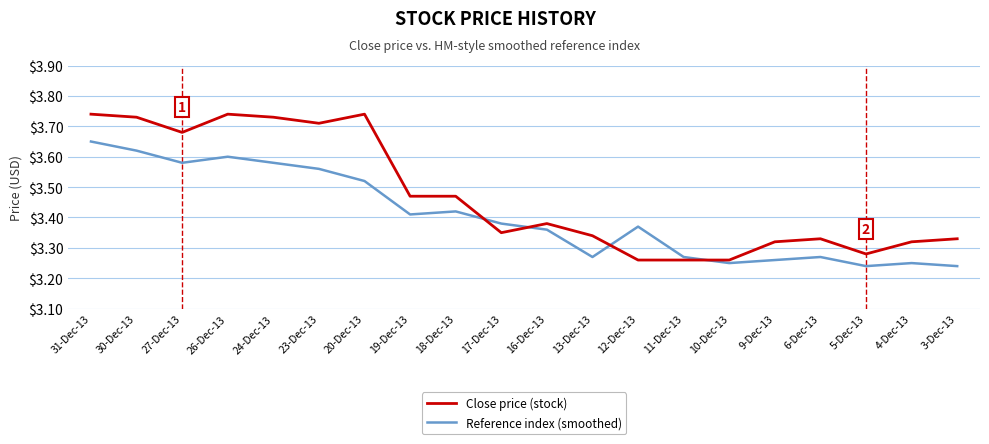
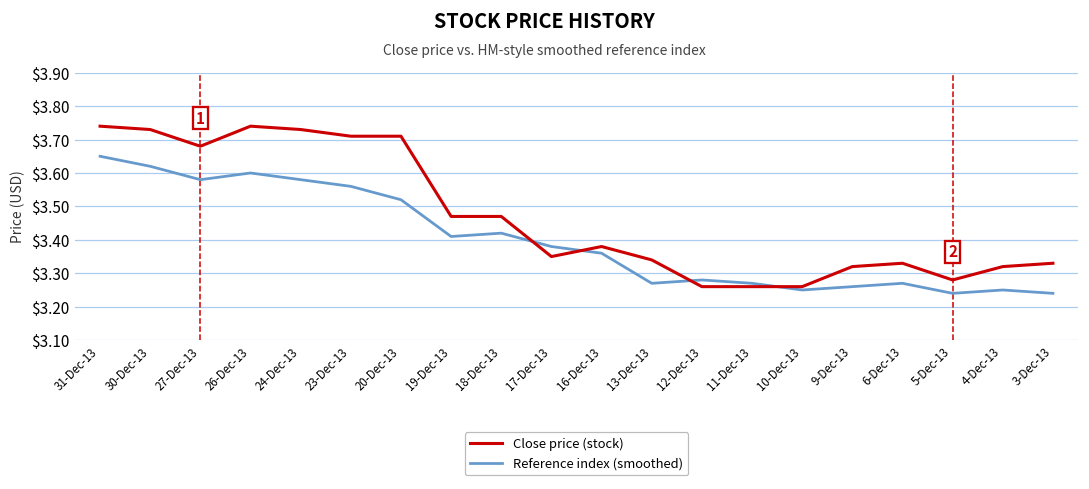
  {
    "Close price (stock)": {
      "31-Dec-13": "$3.74",
      "30-Dec-13": "$3.73",
      "26-Dec-13": "$3.74",
      "24-Dec-13": "$3.73",
      "23-Dec-13": "$3.71",
-     "20-Dec-13": "$3.74",
+     "20-Dec-13": "$3.71",
      "19-Dec-13": "$3.47",
      "18-Dec-13": "$3.47",
      "17-Dec-13": "$3.35",
      "16-Dec-13": "$3.38",
      "13-Dec-13": "$3.34",
      "12-Dec-13": "$3.26",
      "11-Dec-13": "$3.26",
      "10-Dec-13": "$3.26",
      "9-Dec-13": "$3.32",
      "6-Dec-13": "$3.33",
      "4-Dec-13": "$3.32",
      "3-Dec-13": "$3.33"
    },
    "Reference index (smoothed)": {
      "31-Dec-13": "$3.65",
      "30-Dec-13": "$3.62",
      "27-Dec-13": "$3.58",
      "26-Dec-13": "$3.60",
      "24-Dec-13": "$3.58",
      "23-Dec-13": "$3.56",
      "20-Dec-13": "$3.52",
      "19-Dec-13": "$3.41",
      "18-Dec-13": "$3.42",
      "17-Dec-13": "$3.38",
      "16-Dec-13": "$3.36",
      "13-Dec-13": "$3.27",
-     "12-Dec-13": "$3.37",
+     "12-Dec-13": "$3.28",
      "11-Dec-13": "$3.27",
      "10-Dec-13": "$3.25",
      "9-Dec-13": "$3.26",
      "6-Dec-13": "$3.27",
      "5-Dec-13": "$3.24",
      "4-Dec-13": "$3.25",
      "3-Dec-13": "$3.24"
    }
  }
